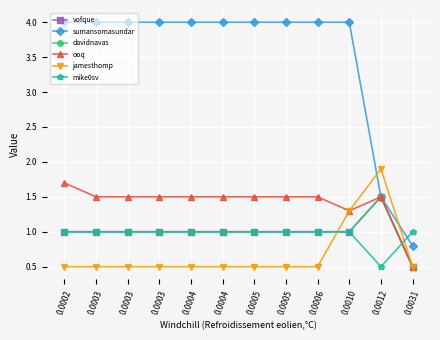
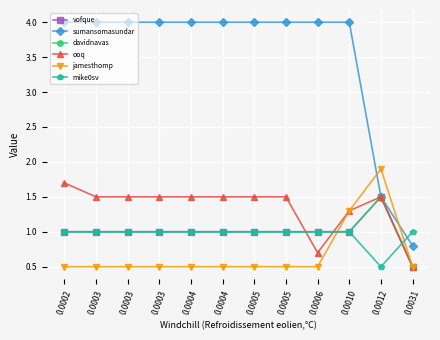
  {
    "sumansomasundar": {
      "0.0006": 4.0,
      "0.0010": 4.0,
      "0.0031": 0.8
    },
    "ooq": {
      "0.0002": 1.7,
-     "0.0006": 1.5
+     "0.0006": 0.7
    },
    "jamesthomp": {
      "0.0002": 0.5,
      "0.0006": 0.5,
      "0.0012": 1.9
    }
  }
